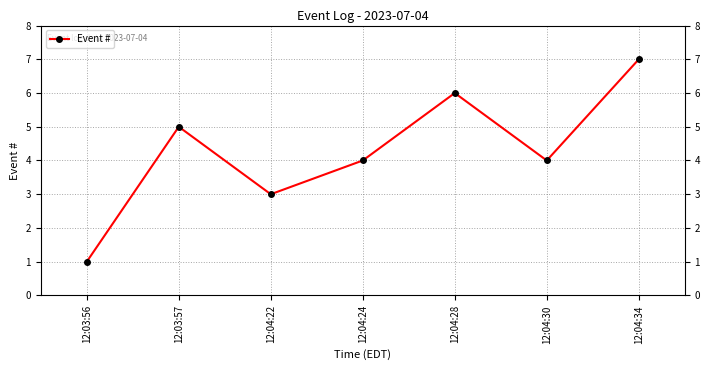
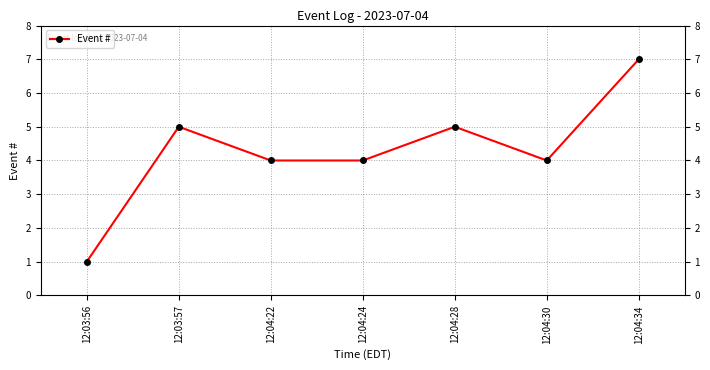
  {
    "12:03:56": 1,
    "12:03:57": 5,
-   "12:04:22": 3,
+   "12:04:22": 4,
    "12:04:24": 4,
-   "12:04:28": 6,
+   "12:04:28": 5,
    "12:04:30": 4,
    "12:04:34": 7
  }
